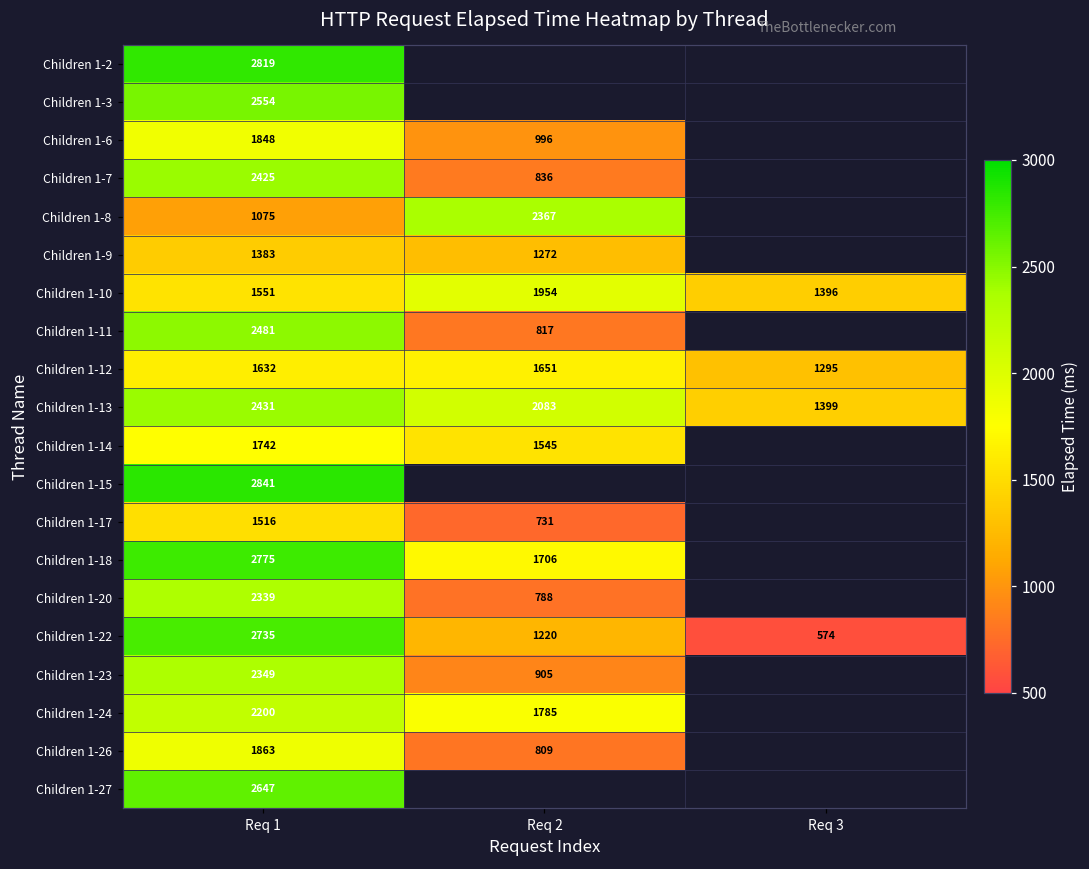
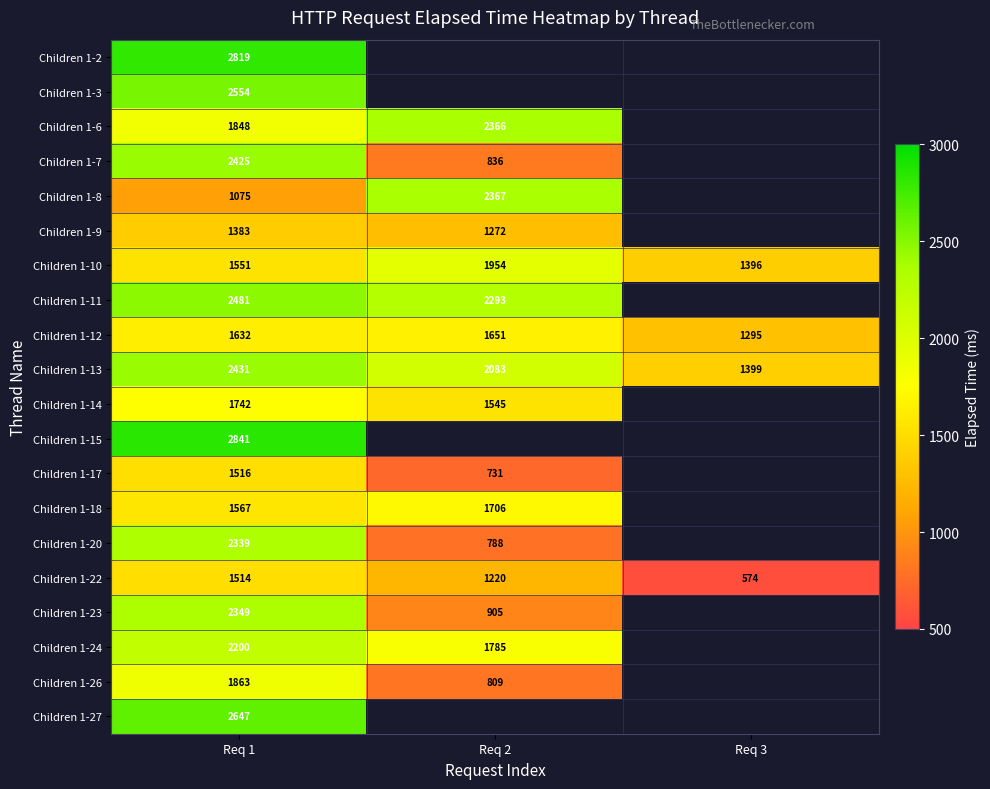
  {
    "Children 1-2": {
      "Req 1": 2819
    },
    "Children 1-3": {
      "Req 1": 2554
    },
    "Children 1-6": {
      "Req 1": 1848,
-     "Req 2": 996
+     "Req 2": 2366
    },
    "Children 1-7": {
      "Req 1": 2425,
      "Req 2": 836
    },
    "Children 1-8": {
      "Req 1": 1075,
      "Req 2": 2367
    },
    "Children 1-9": {
      "Req 1": 1383,
      "Req 2": 1272
    },
    "Children 1-10": {
      "Req 1": 1551,
      "Req 2": 1954,
      "Req 3": 1396
    },
    "Children 1-11": {
      "Req 1": 2481,
-     "Req 2": 817
+     "Req 2": 2293
    },
    "Children 1-12": {
      "Req 1": 1632,
      "Req 2": 1651,
      "Req 3": 1295
    },
    "Children 1-13": {
      "Req 1": 2431,
      "Req 2": 2083,
      "Req 3": 1399
    },
    "Children 1-14": {
      "Req 1": 1742,
      "Req 2": 1545
    },
    "Children 1-15": {
      "Req 1": 2841
    },
    "Children 1-17": {
      "Req 1": 1516,
      "Req 2": 731
    },
    "Children 1-18": {
-     "Req 1": 2775,
+     "Req 1": 1567,
      "Req 2": 1706
    },
    "Children 1-20": {
      "Req 1": 2339,
      "Req 2": 788
    },
    "Children 1-22": {
-     "Req 1": 2735,
+     "Req 1": 1514,
      "Req 2": 1220,
      "Req 3": 574
    },
    "Children 1-23": {
      "Req 1": 2349,
      "Req 2": 905
    },
    "Children 1-24": {
      "Req 1": 2200,
      "Req 2": 1785
    },
    "Children 1-26": {
      "Req 1": 1863,
      "Req 2": 809
    },
    "Children 1-27": {
      "Req 1": 2647
    }
  }
